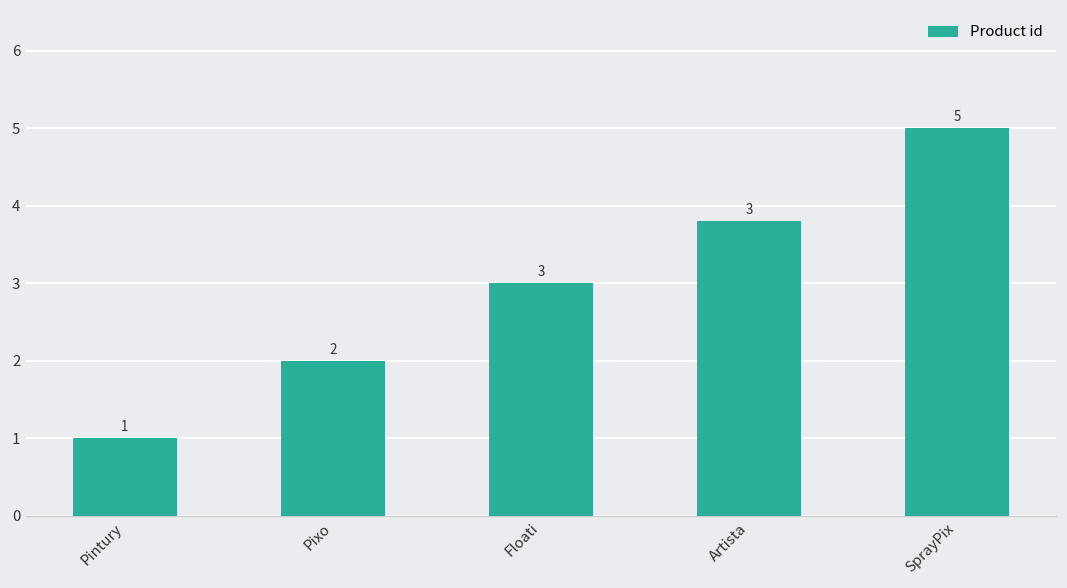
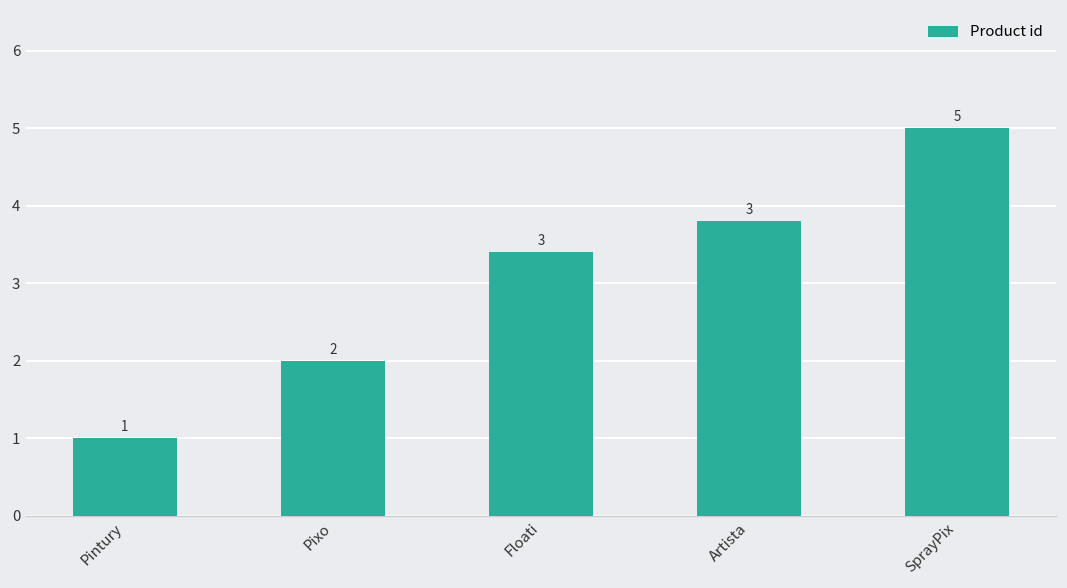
  {
-   "Floati": 3.0
+   "Floati": 3.4
  }
